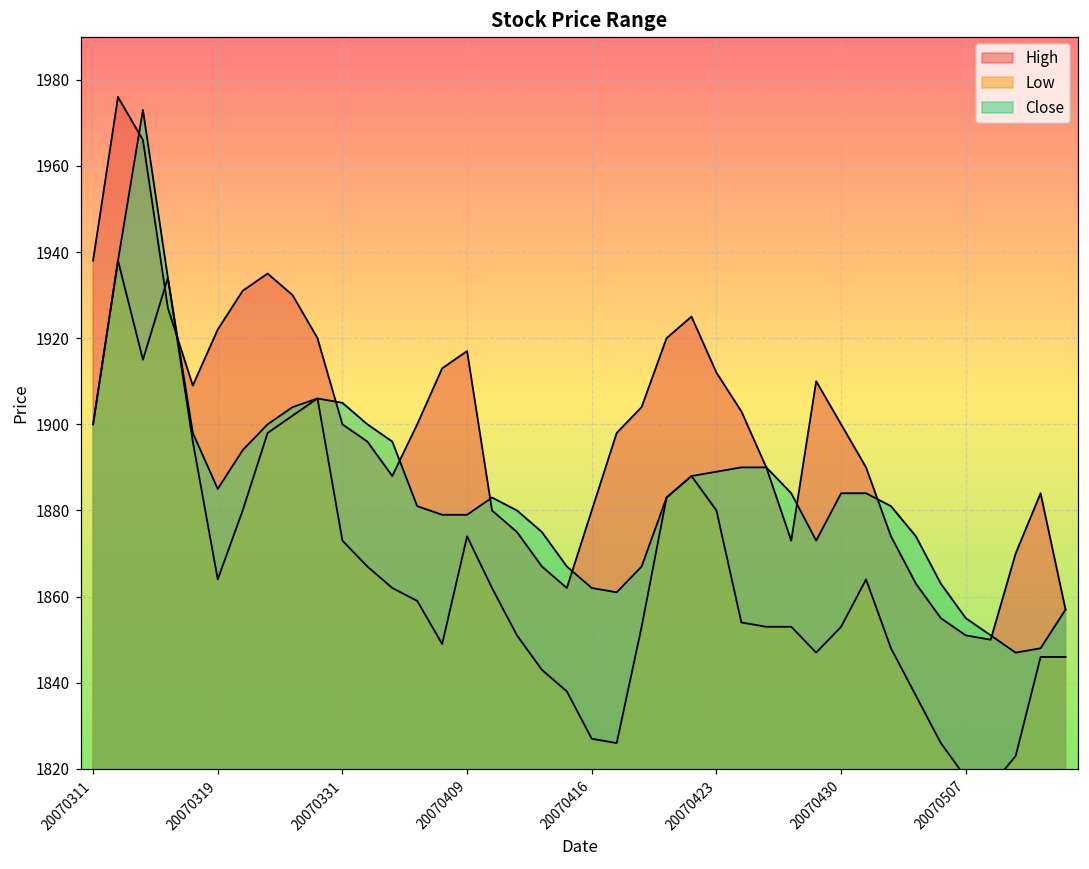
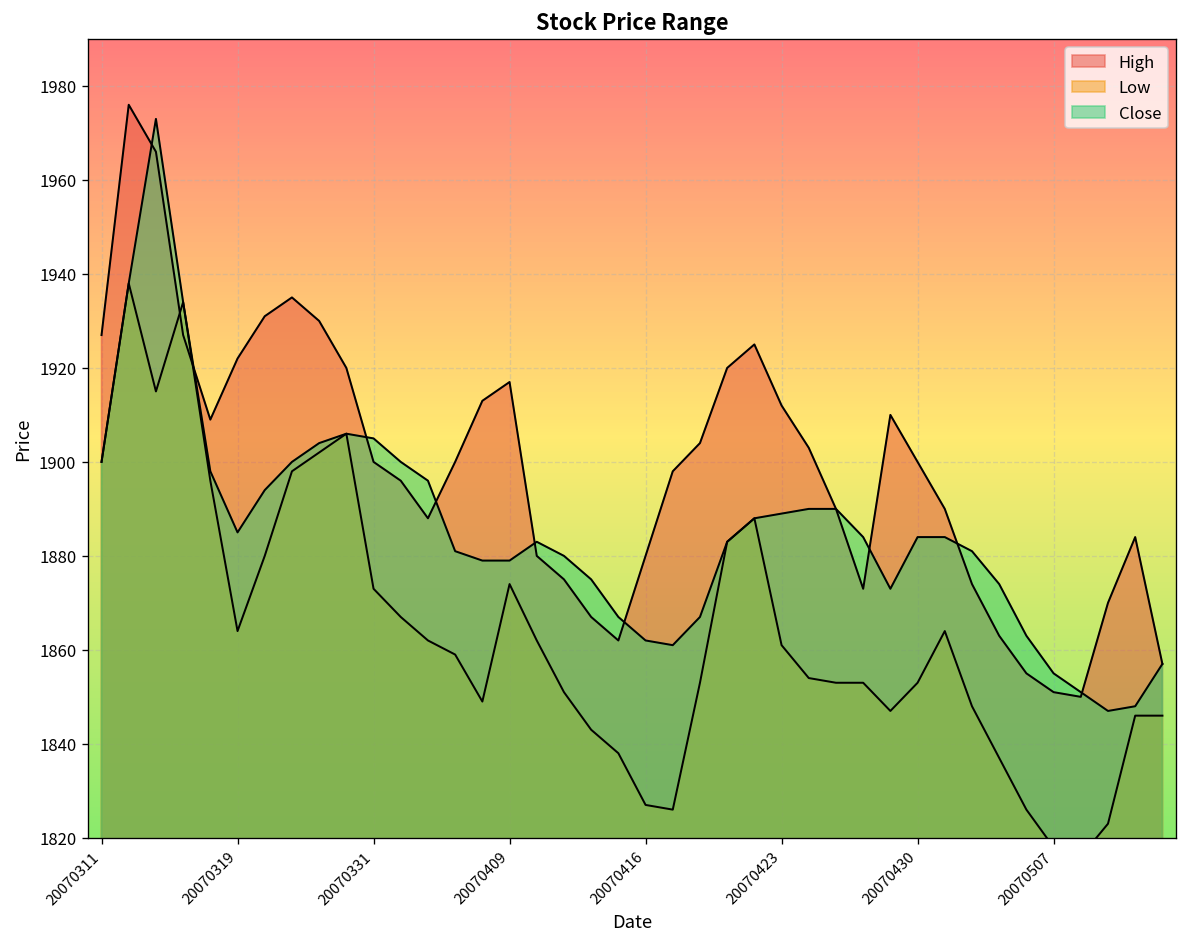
  {
    "High": {
-     "20070311": 1938,
+     "20070311": 1927,
      "20070319": 1922,
      "20070331": 1900,
      "20070409": 1917,
      "20070416": 1880,
      "20070423": 1912,
      "20070430": 1900,
      "20070507": 1851
    },
    "Low": {
      "20070319": 1864,
      "20070331": 1873,
      "20070409": 1874,
      "20070416": 1827,
-     "20070423": 1880,
+     "20070423": 1861,
      "20070430": 1853
    },
    "Close": {
      "20070319": 1885,
      "20070331": 1905,
      "20070409": 1879,
      "20070416": 1862,
      "20070423": 1889,
      "20070430": 1884,
      "20070507": 1855
    }
  }
